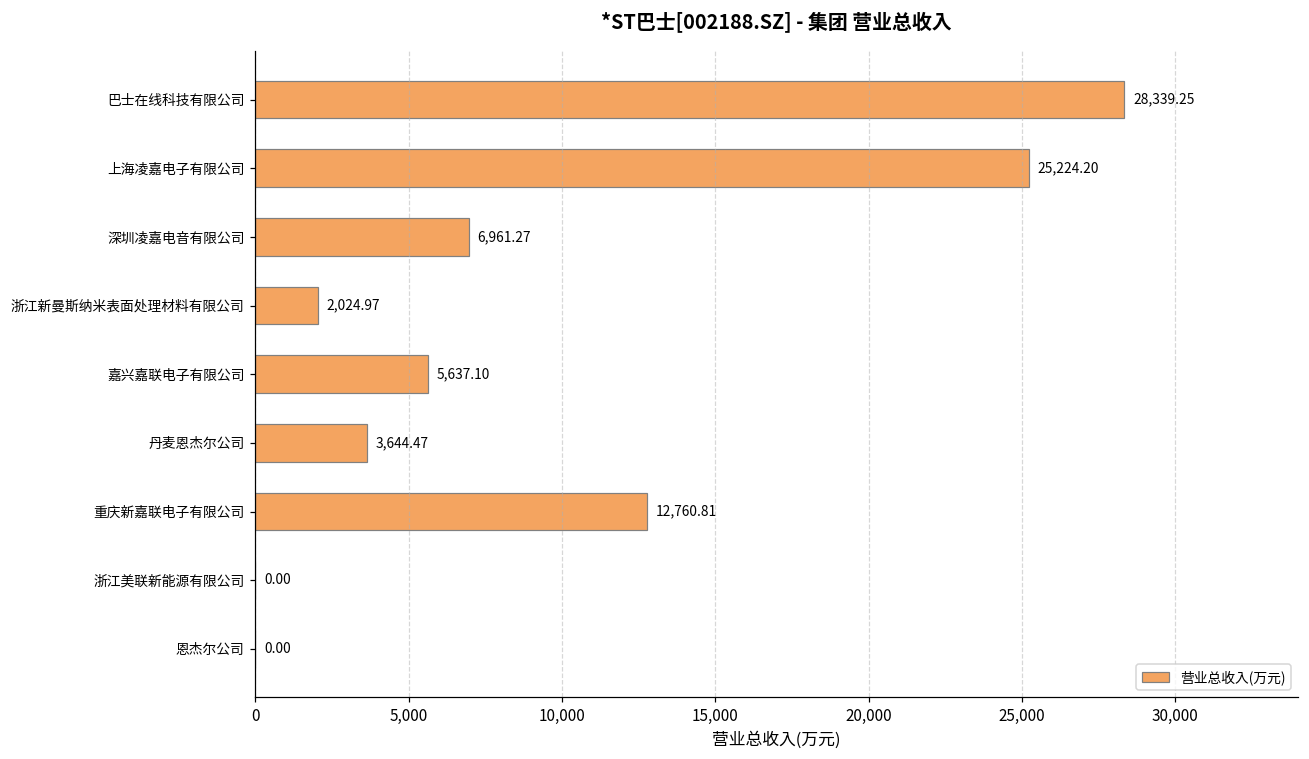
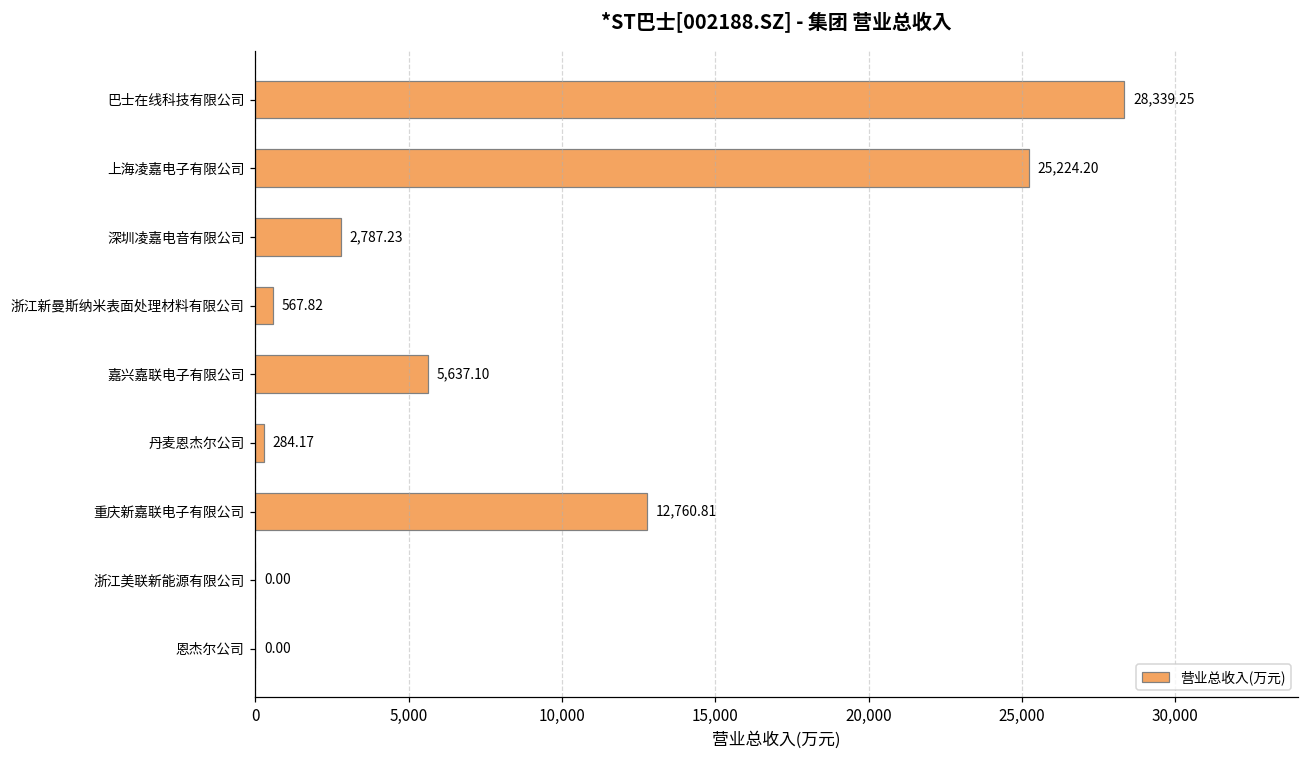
  {
    "巴士在线科技有限公司": "28,339.25",
    "上海凌嘉电子有限公司": "25,224.20",
-   "深圳凌嘉电音有限公司": "6,961.27",
-   "浙江新曼斯纳米表面处理材料有限公司": "2,024.97",
+   "深圳凌嘉电音有限公司": "2,787.23",
+   "浙江新曼斯纳米表面处理材料有限公司": "567.82",
    "嘉兴嘉联电子有限公司": "5,637.10",
-   "丹麦恩杰尔公司": "3,644.47",
+   "丹麦恩杰尔公司": "284.17",
    "重庆新嘉联电子有限公司": "12,760.81",
    "浙江美联新能源有限公司": "0.00",
    "恩杰尔公司": "0.00"
  }
